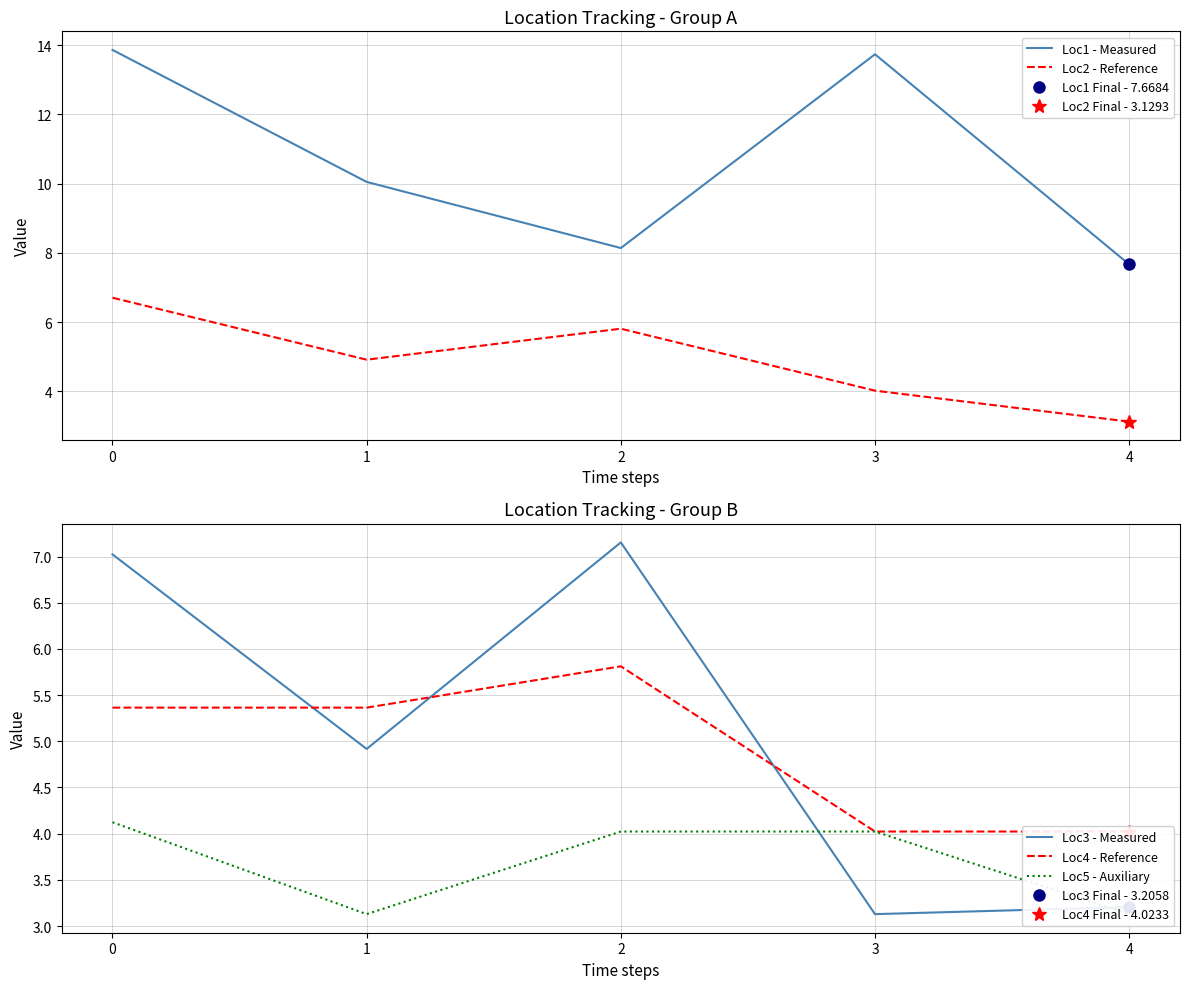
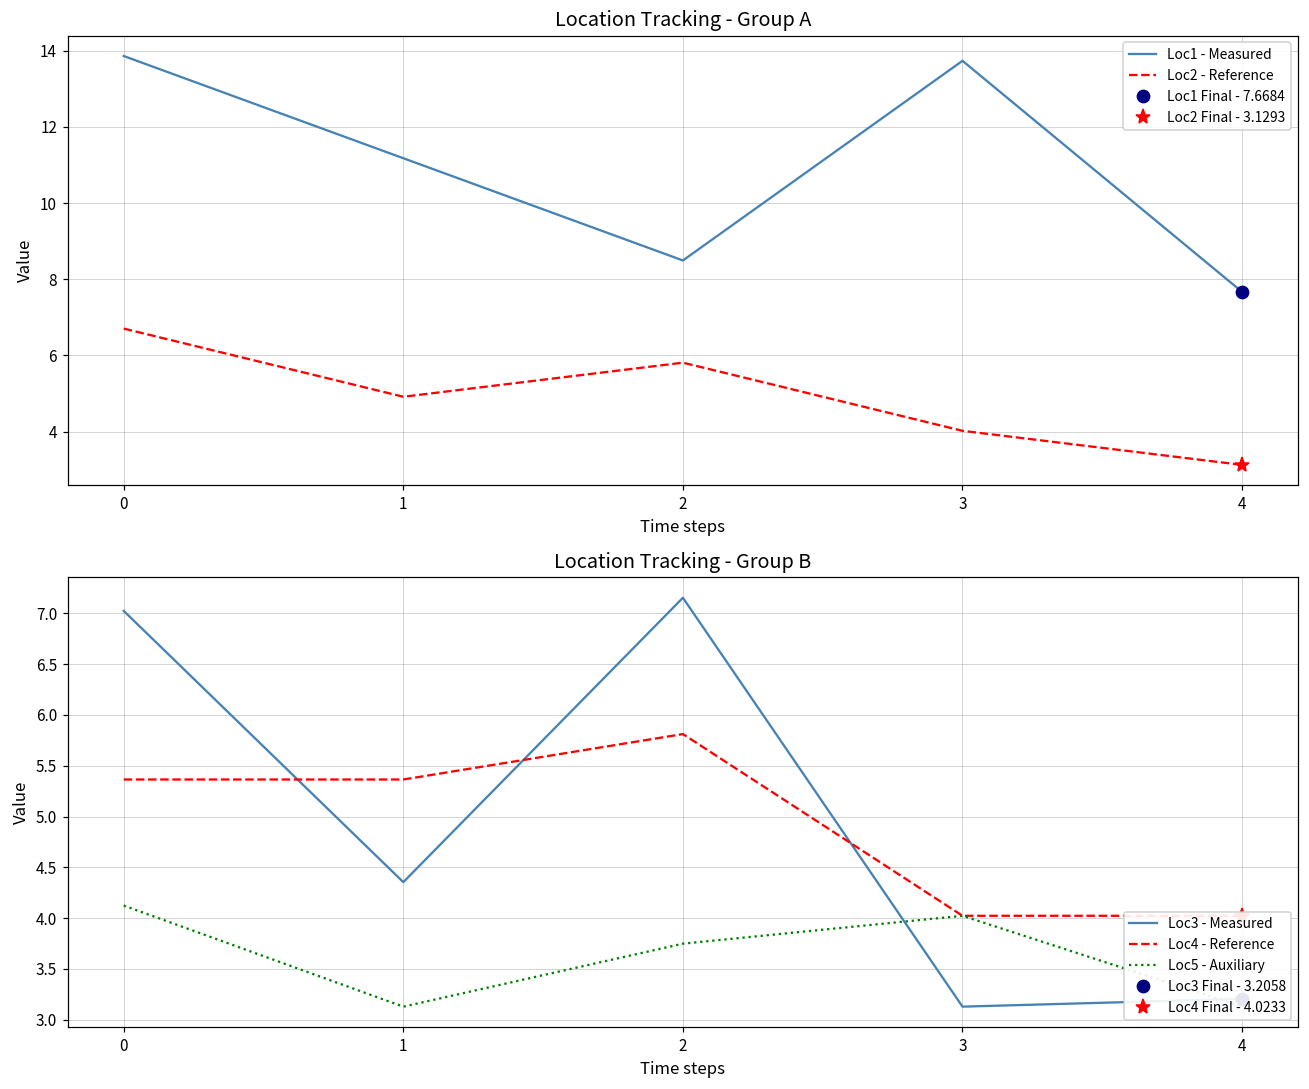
  {
    "Location Tracking - Group A": {
      "Loc1 - Measured": {
        "0": 13.9,
-       "1": 10.0,
-       "2": 8.1,
+       "1": 11.2,
+       "2": 8.5,
        "3": 13.7
      }
    },
    "Location Tracking - Group B": {
      "Loc3 - Measured": {
        "0": 7.0,
-       "1": 4.9,
+       "1": 4.4,
        "2": 7.2,
        "3": 3.1
      },
      "Loc5 - Auxiliary": {
        "0": 4.1,
        "1": 3.1,
-       "2": 4.0
+       "2": 3.7
      }
    }
  }
